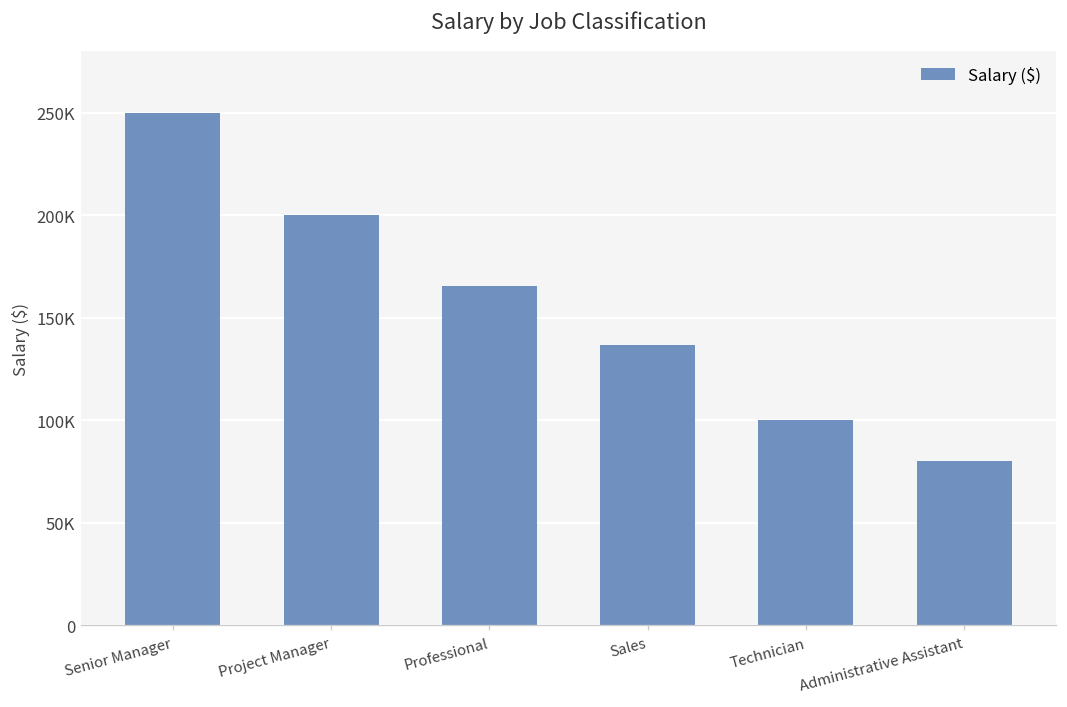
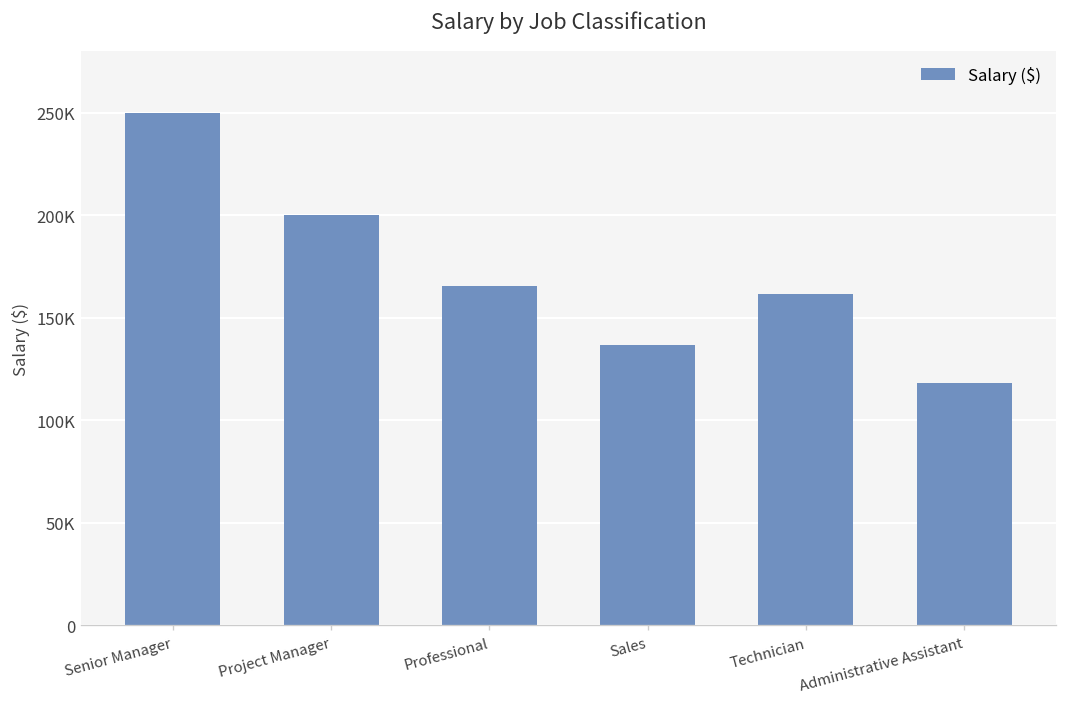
  {
    "Senior Manager": 250000,
    "Project Manager": 200000,
    "Professional": 165000,
    "Sales": 137000,
-   "Technician": 100000,
-   "Administrative Assistant": 80000
+   "Technician": 161000,
+   "Administrative Assistant": 118000
  }
